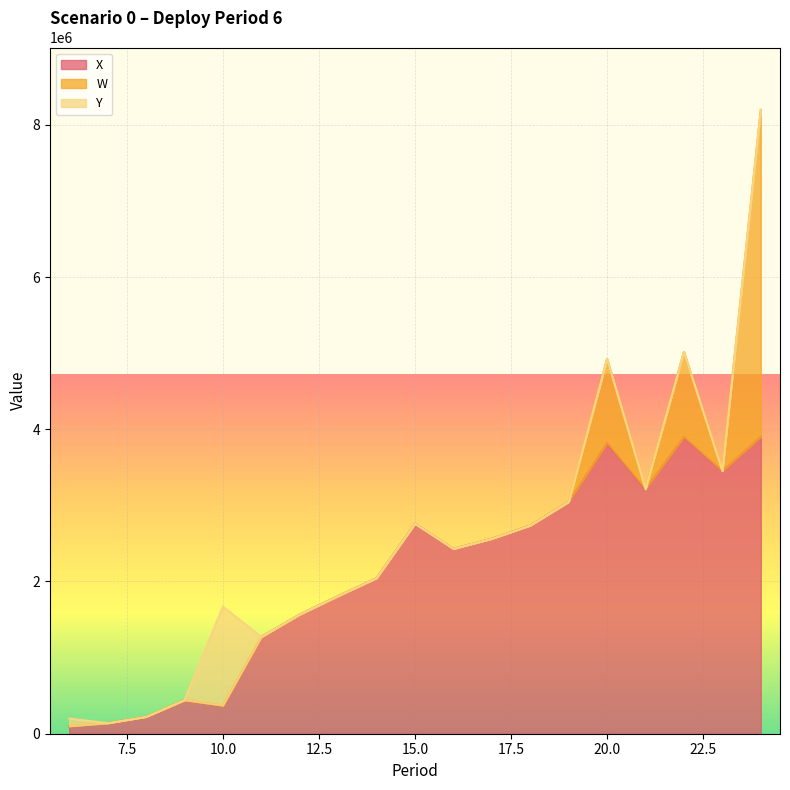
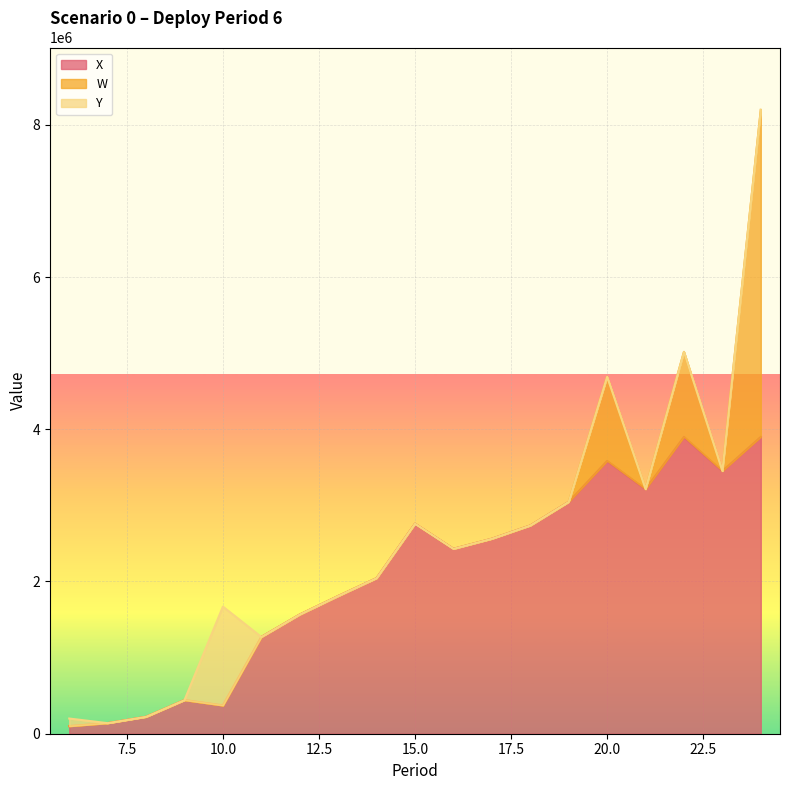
  {
    "X": {
-     "20.0": 3800000
+     "20.0": 3600000
    },
    "Y": {
      "10.0": 1300000
    }
  }
